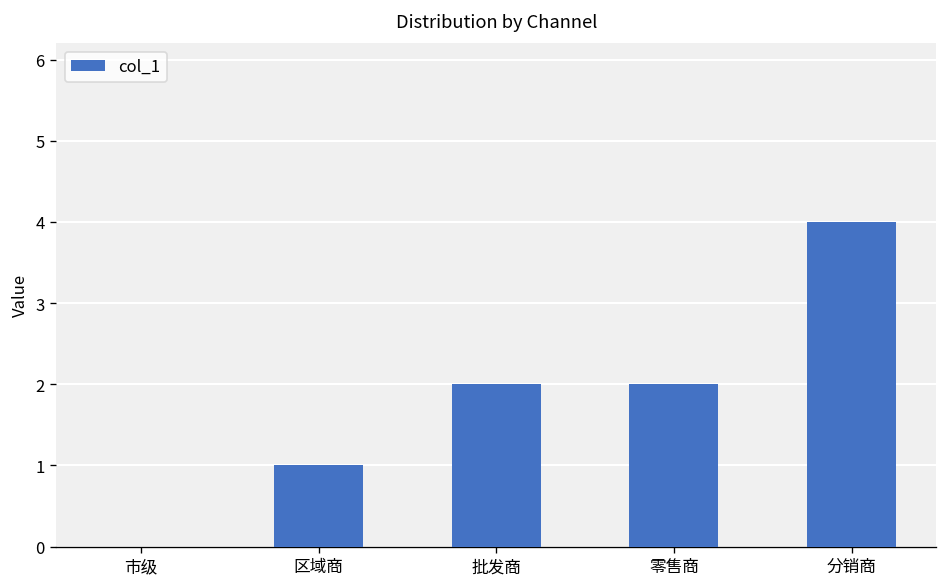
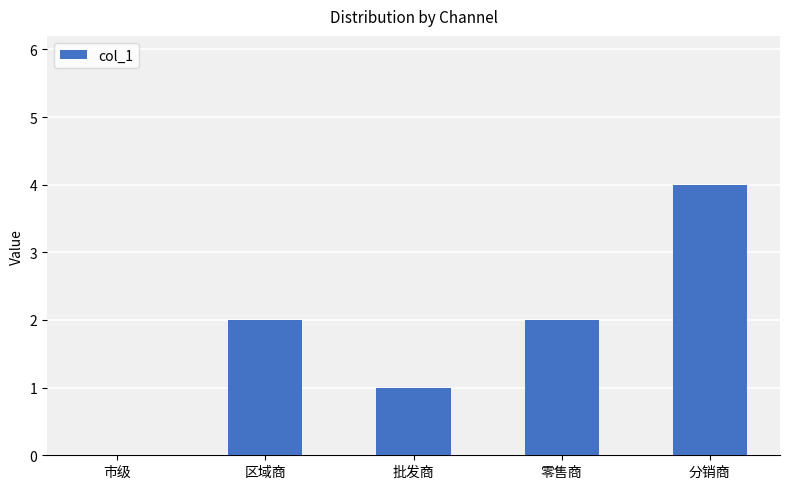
  {
    "市级": 0,
-   "区域商": 1,
-   "批发商": 2,
+   "区域商": 2,
+   "批发商": 1,
    "零售商": 2,
    "分销商": 4
  }
